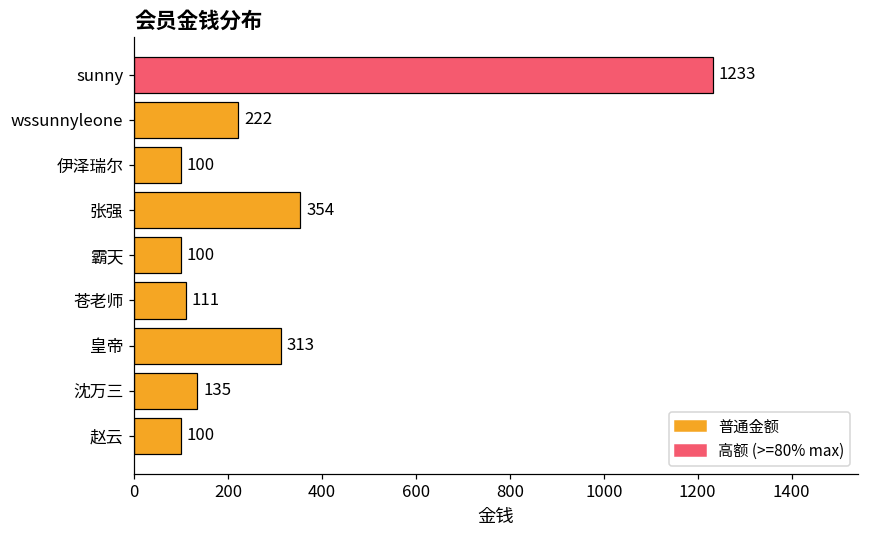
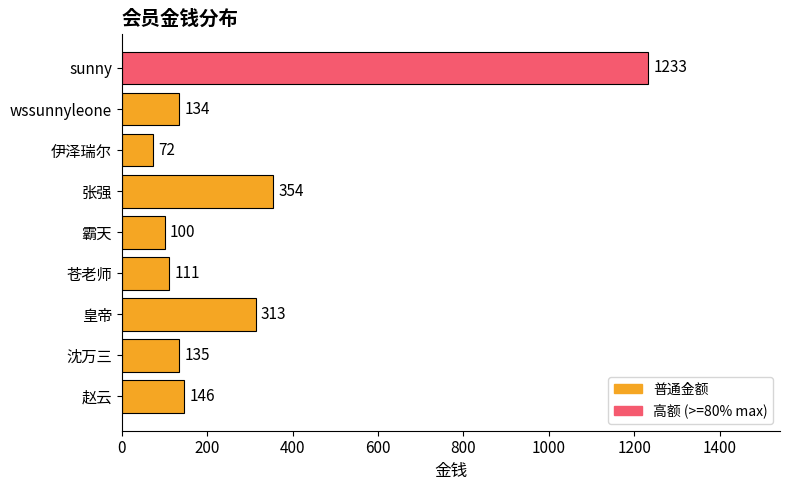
  {
    "sunny": 1233,
-   "wssunnyleone": 222,
-   "伊泽瑞尔": 100,
+   "wssunnyleone": 134,
+   "伊泽瑞尔": 72,
    "张强": 354,
    "霸天": 100,
    "苍老师": 111,
    "皇帝": 313,
    "沈万三": 135,
-   "赵云": 100
+   "赵云": 146
  }
